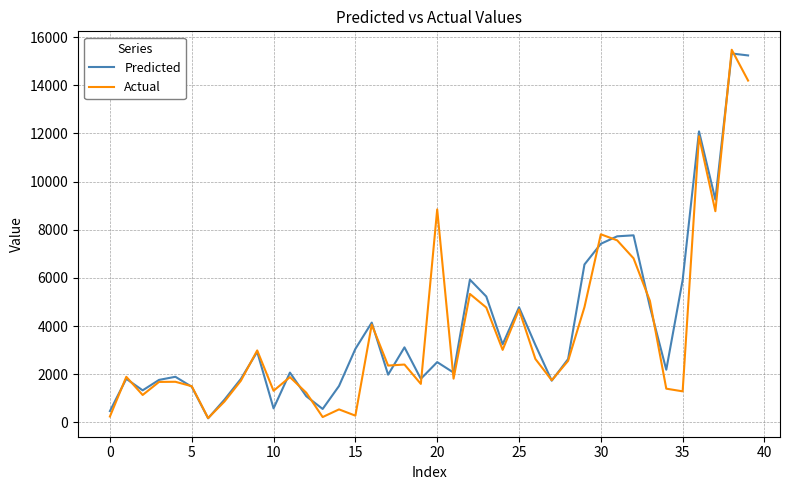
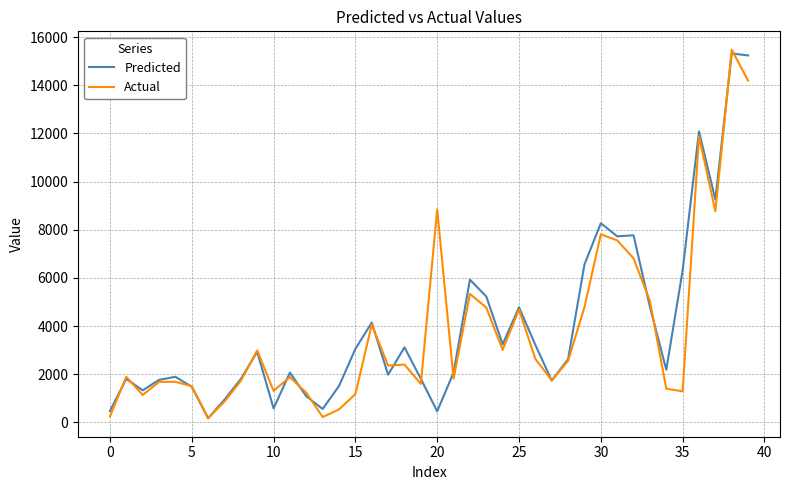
  {
    "Predicted": {
      "0": 500,
      "10": 600,
      "15": 3000,
-     "20": 2500,
-     "30": 7400,
-     "35": 5900
+     "20": 500,
+     "30": 8300,
+     "35": 6300
    },
    "Actual": {
      "0": 200,
      "10": 1300,
-     "15": 300,
+     "15": 1200,
      "20": 8800,
      "30": 7800,
      "35": 1300
    }
  }
